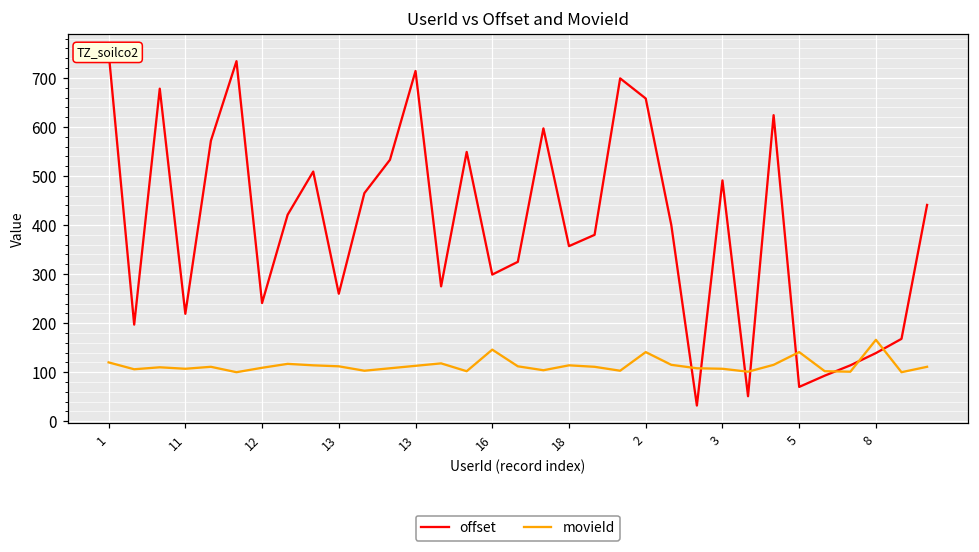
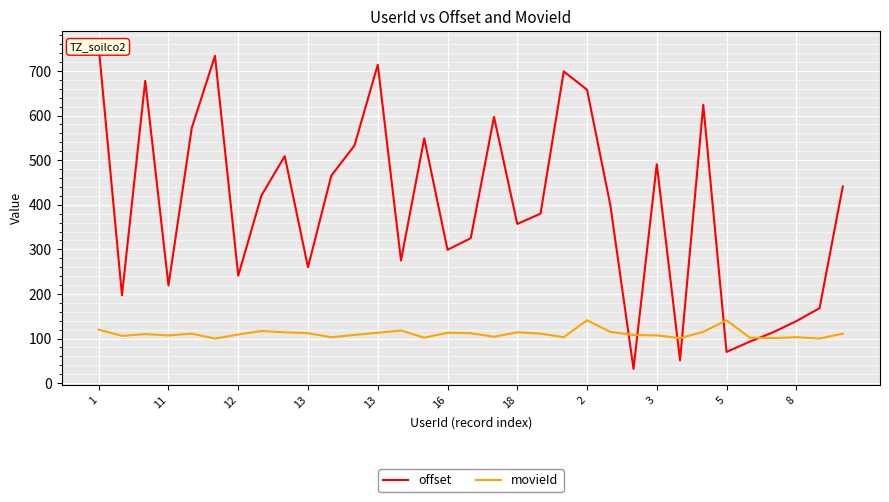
  {
    "offset": {
      "16": 300,
      "18": 360,
      "2": 660,
      "5": 70,
      "8": 140
    },
    "movieId": {
      "1": 120,
-     "16": 150,
+     "16": 110,
      "18": 110,
      "2": 140,
      "5": 140,
-     "8": 170
+     "8": 100
    }
  }
